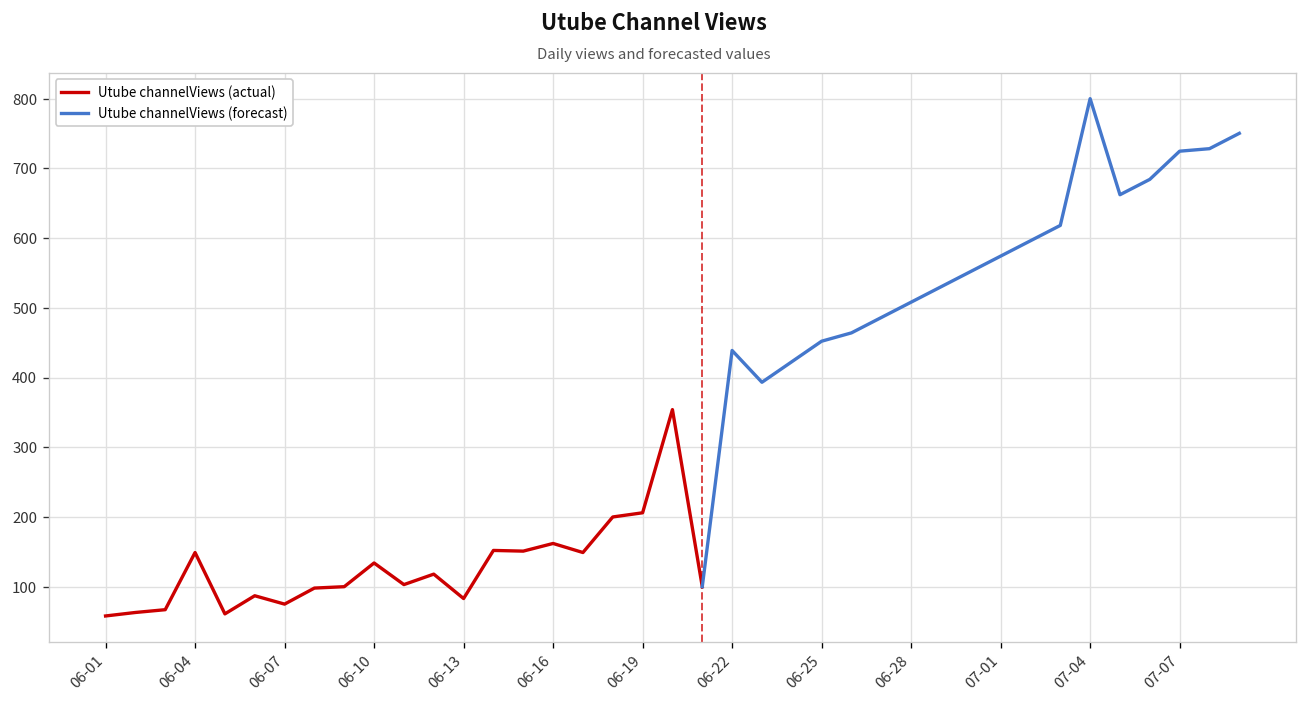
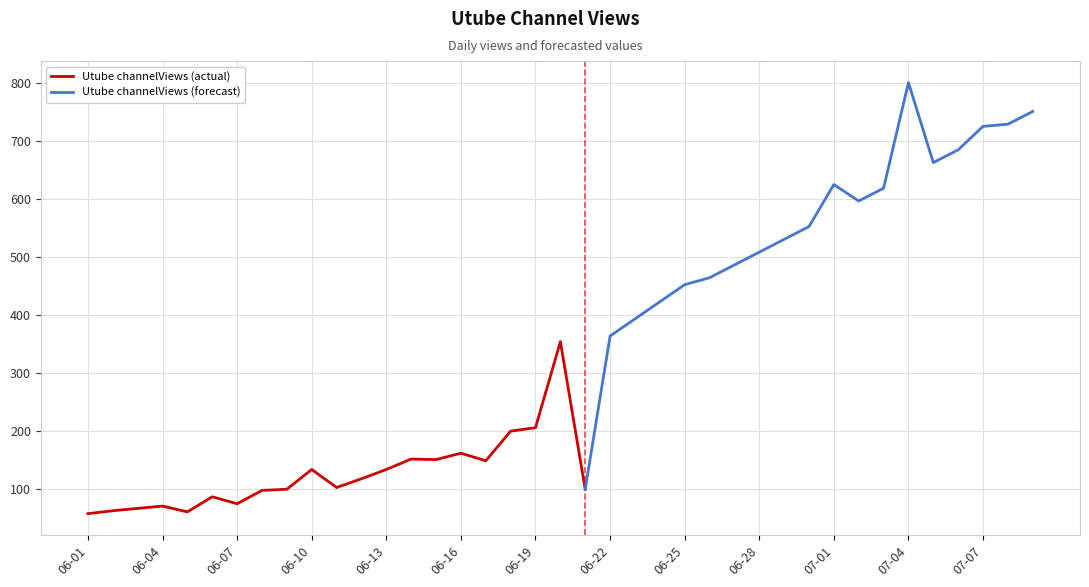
  {
    "Utube channelViews (actual)": {
      "06-01": 60,
-     "06-04": 150,
+     "06-04": 70,
      "06-07": 80,
      "06-10": 130,
-     "06-13": 80,
+     "06-13": 130,
      "06-16": 160,
      "06-19": 210
    },
    "Utube channelViews (forecast)": {
-     "06-22": 440,
+     "06-22": 360,
      "06-25": 450,
      "06-28": 510,
-     "07-01": 570,
+     "07-01": 620,
      "07-04": 800,
      "07-07": 720
    }
  }
